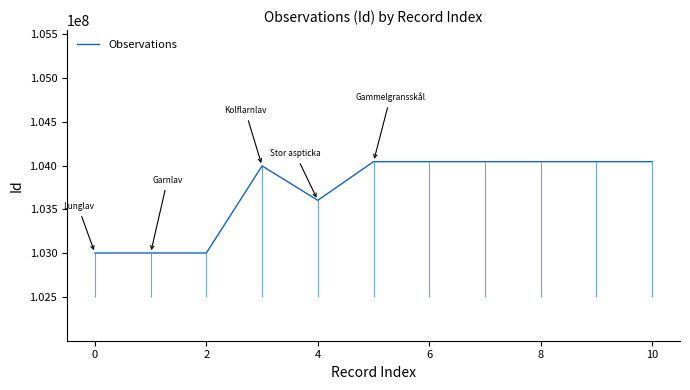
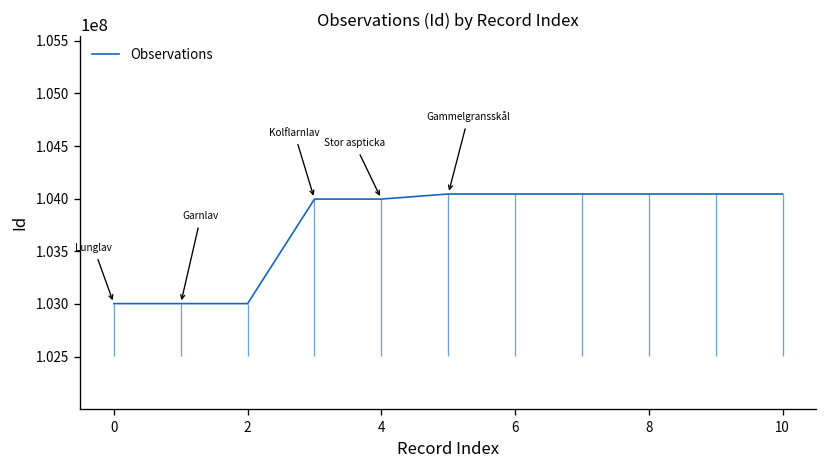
  {
    "0": 103000000,
    "2": 103000000,
-   "4": 103600000,
+   "4": 104000000,
    "6": 104000000,
    "8": 104000000,
    "10": 104000000
  }
